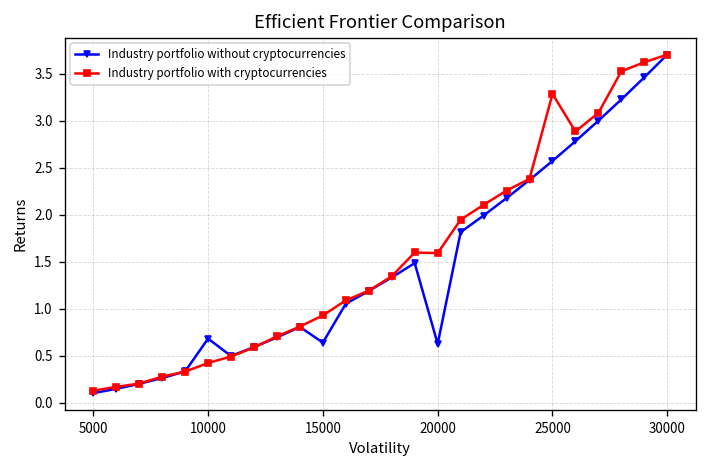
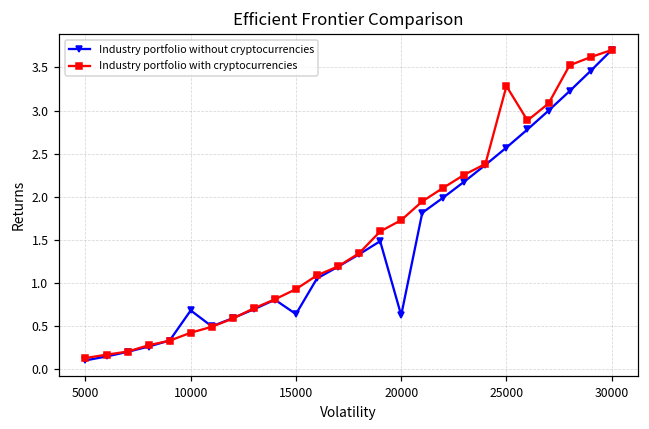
  {
    "Industry portfolio without cryptocurrencies": {
      "10000": 0.7,
      "15000": 0.6,
      "20000": 0.6,
      "25000": 2.6
    },
    "Industry portfolio with cryptocurrencies": {
      "10000": 0.4,
      "15000": 0.9,
-     "20000": 1.6,
+     "20000": 1.7,
      "25000": 3.3
    }
  }
